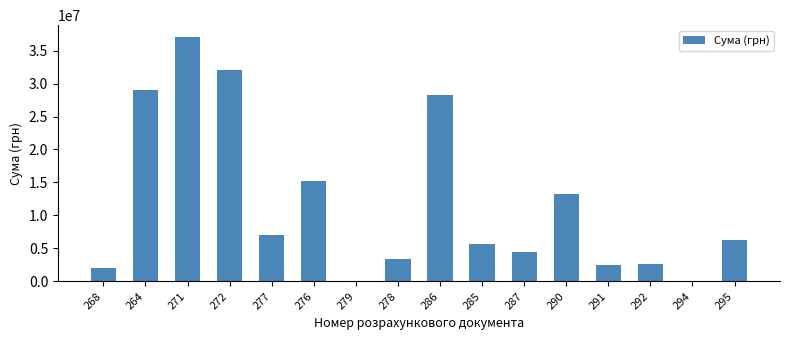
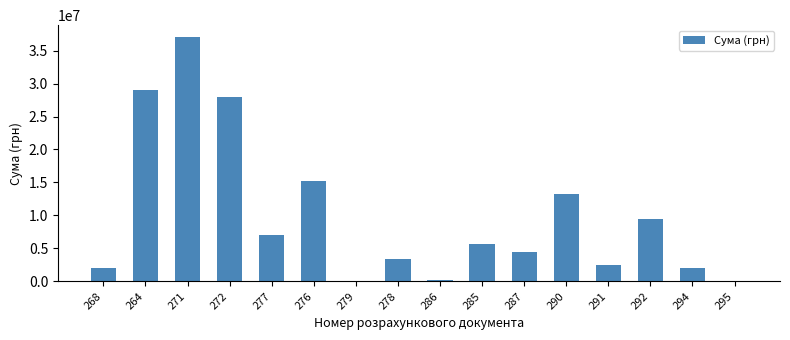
  {
    "268": 2000000,
    "264": 29000000,
    "271": 37000000,
-   "272": 32000000,
+   "272": 28000000,
    "277": 7000000,
    "276": 15000000,
    "278": 3000000,
-   "286": 28000000,
+   "286": 0,
    "285": 6000000,
    "287": 4000000,
    "290": 13000000,
    "291": 2000000,
-   "292": 3000000,
-   "294": 0,
-   "295": 6000000
+   "292": 10000000,
+   "294": 2000000,
+   "295": 0
  }
